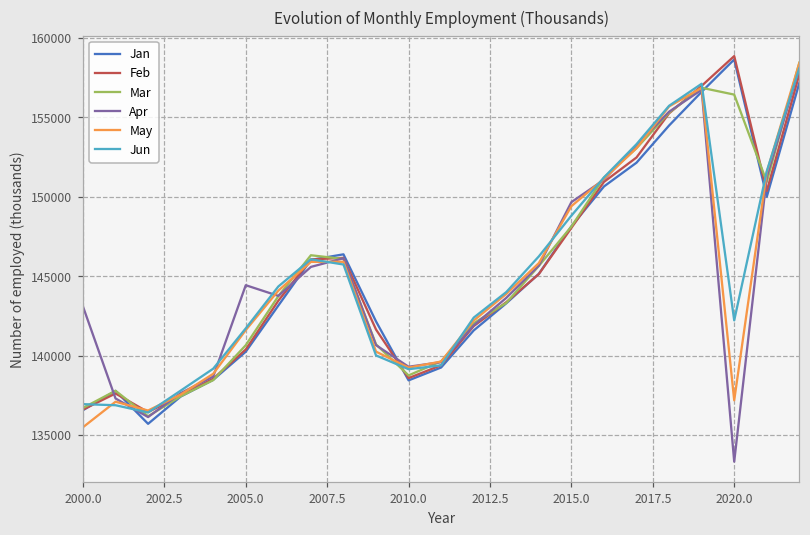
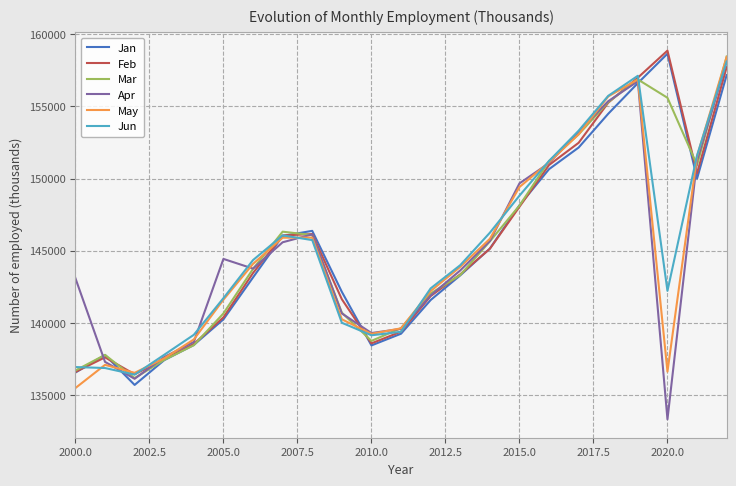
  {
    "Feb": {
      "2020.0": 158900
    },
    "Mar": {
      "2005.0": 140700,
-     "2020.0": 156400
+     "2020.0": 155600
    },
    "Apr": {
      "2000.0": 143100,
      "2005.0": 144400,
      "2015.0": 149700,
      "2020.0": 133300
    },
    "May": {
      "2000.0": 135500,
      "2015.0": 149400,
-     "2020.0": 137200
+     "2020.0": 136600
    }
  }
